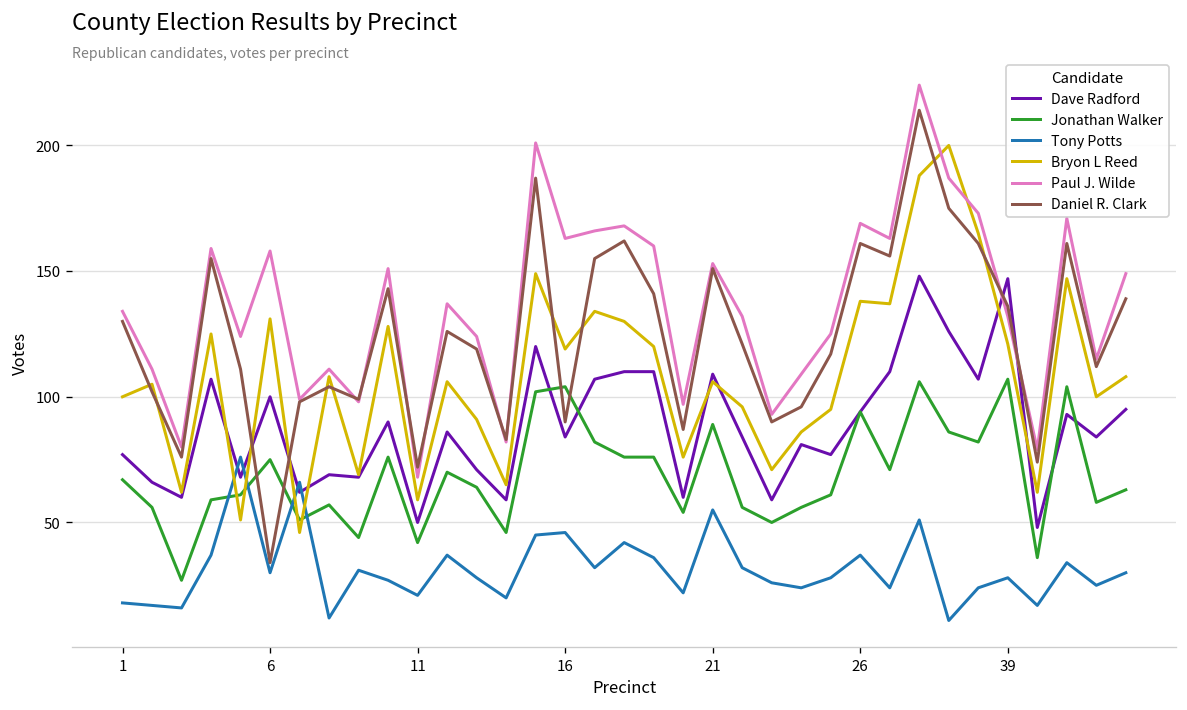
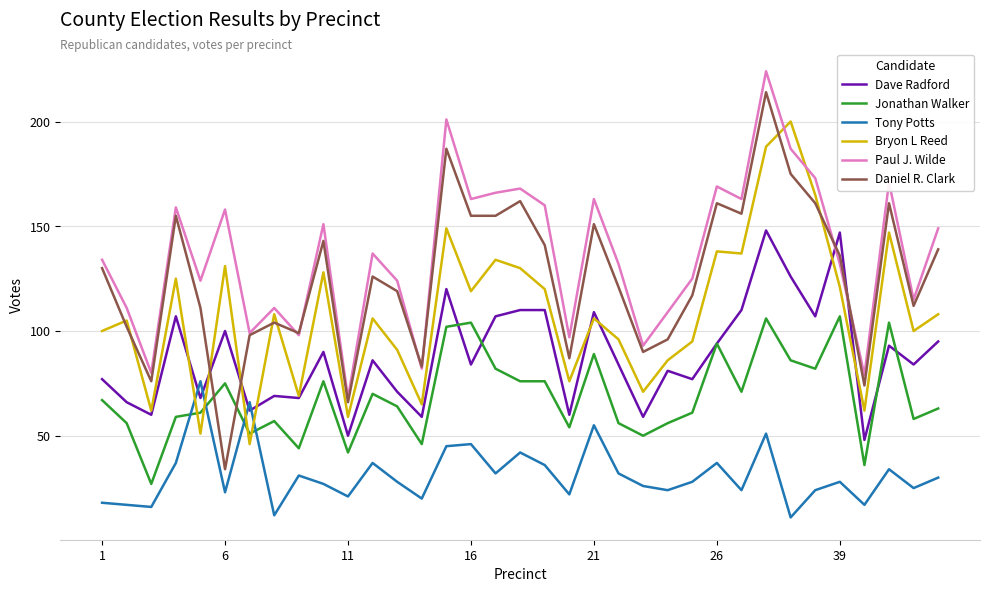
  {
    "Dave Radford": {
      "1": 77,
      "6": 100,
      "11": 50,
      "16": 84,
      "21": 109,
      "39": 147
    },
    "Jonathan Walker": {
      "1": 67,
      "6": 75,
      "11": 42,
      "16": 104,
      "21": 89,
      "39": 107
    },
    "Tony Potts": {
      "1": 18,
-     "6": 30,
+     "6": 23,
      "11": 21,
      "16": 46,
      "21": 55,
      "26": 37,
      "39": 28
    },
    "Bryon L Reed": {
      "1": 100,
      "6": 131,
      "11": 59,
      "16": 119,
      "21": 106,
      "26": 138,
      "39": 121
    },
    "Paul J. Wilde": {
      "1": 134,
      "6": 158,
      "11": 68,
      "16": 163,
-     "21": 153,
+     "21": 163,
      "26": 169,
      "39": 132
    },
    "Daniel R. Clark": {
      "1": 130,
      "6": 34,
-     "11": 72,
-     "16": 90,
+     "11": 66,
+     "16": 155,
      "21": 151,
      "26": 161,
      "39": 136
    }
  }
